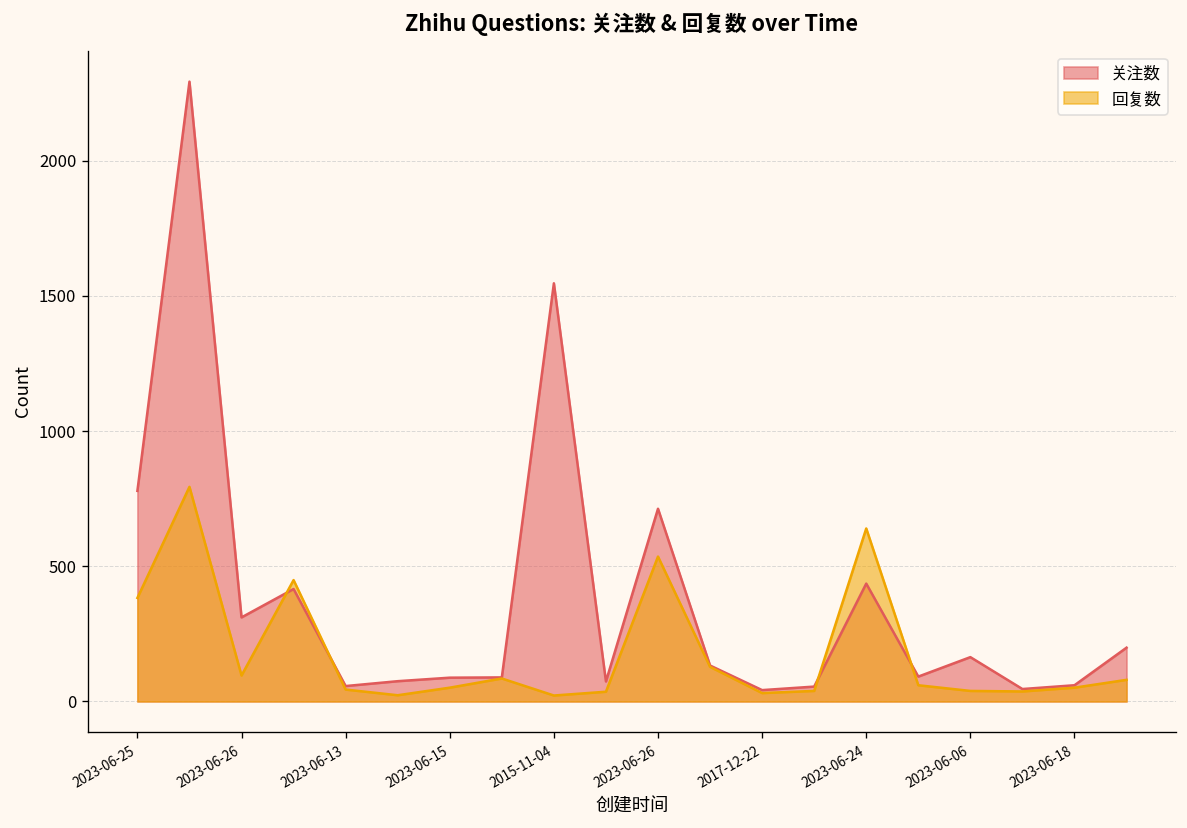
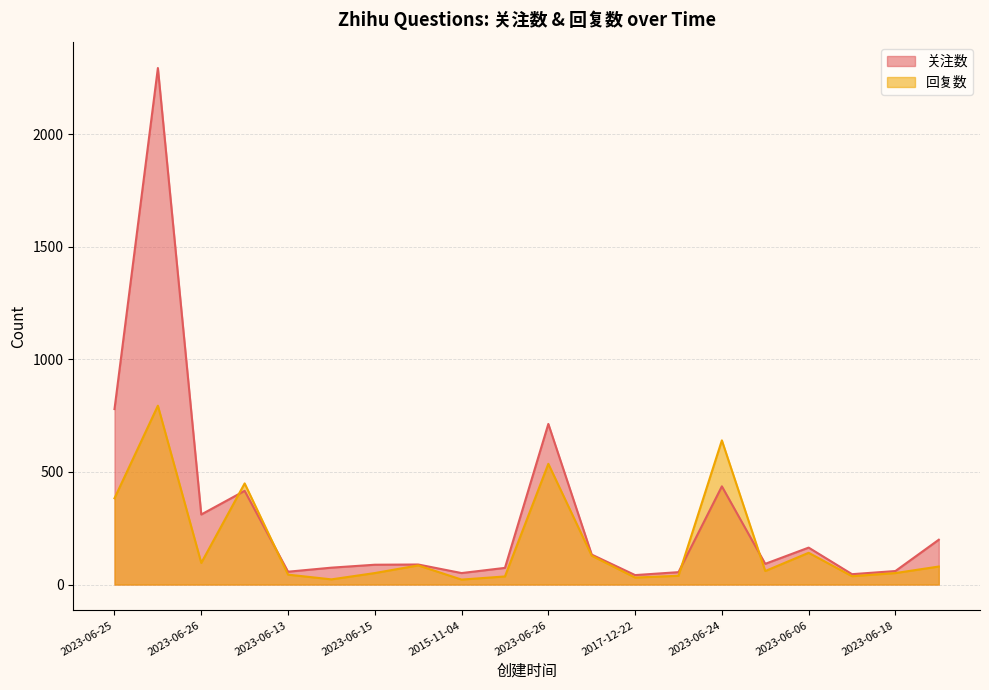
  {
    "关注数": {
      "2023-06-13": 60,
-     "2015-11-04": 1550,
+     "2015-11-04": 50,
      "2023-06-24": 440,
      "2023-06-06": 160
    },
    "回复数": {
      "2023-06-13": 40,
      "2015-11-04": 20,
      "2023-06-24": 640,
-     "2023-06-06": 40
+     "2023-06-06": 140
    }
  }
